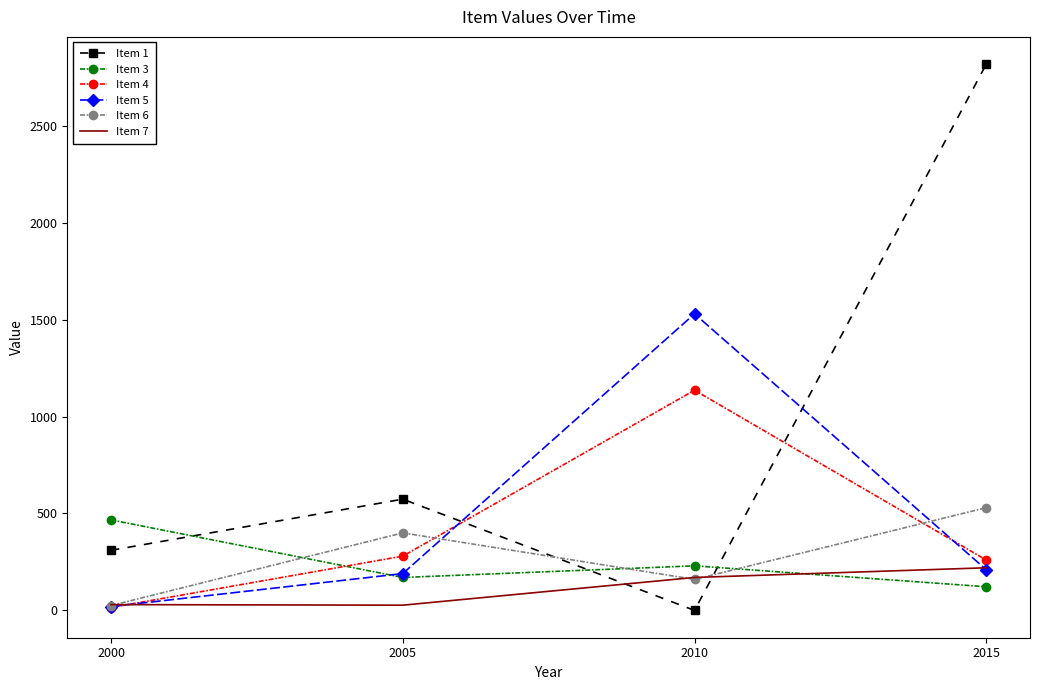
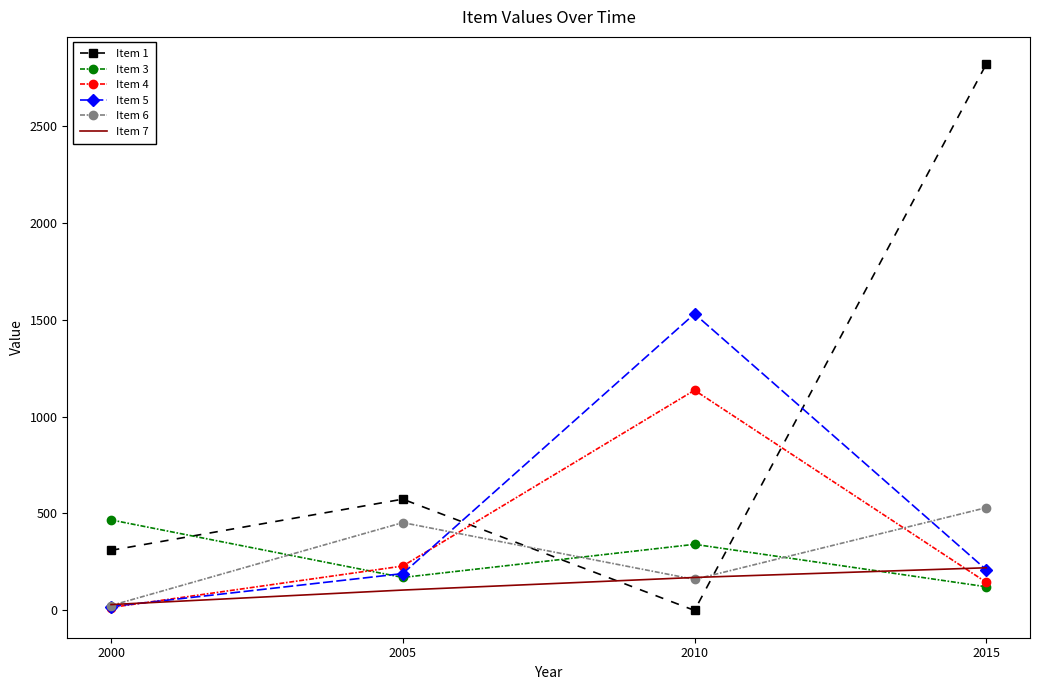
  {
    "Item 1": {
      "2000": 310,
      "2005": 570,
      "2010": 0,
      "2015": 2820
    },
    "Item 3": {
      "2000": 470,
      "2005": 170,
-     "2010": 230,
+     "2010": 340,
      "2015": 120
    },
    "Item 4": {
-     "2005": 280,
+     "2005": 230,
      "2010": 1140,
-     "2015": 260
+     "2015": 150
    },
    "Item 5": {
      "2005": 190,
      "2010": 1530
    },
    "Item 6": {
-     "2005": 400,
+     "2005": 450,
      "2015": 530
    },
    "Item 7": {
-     "2005": 30
+     "2005": 110
    }
  }
